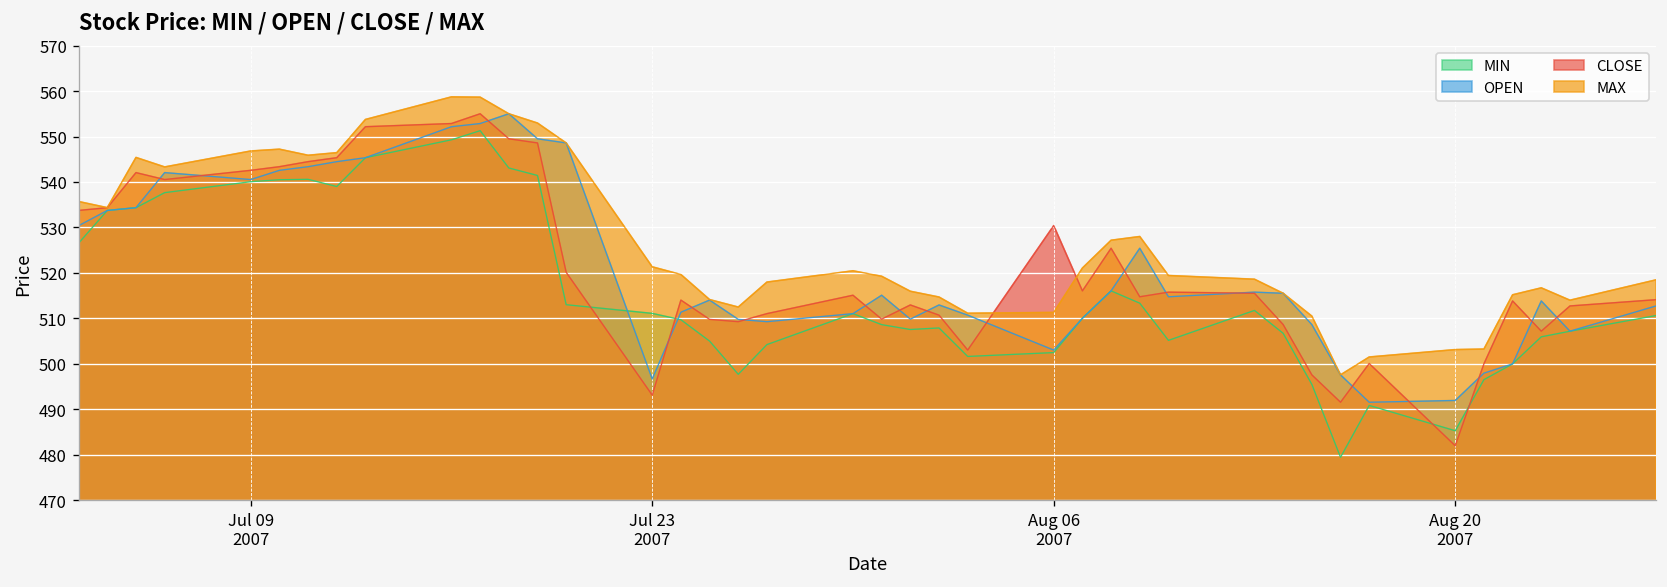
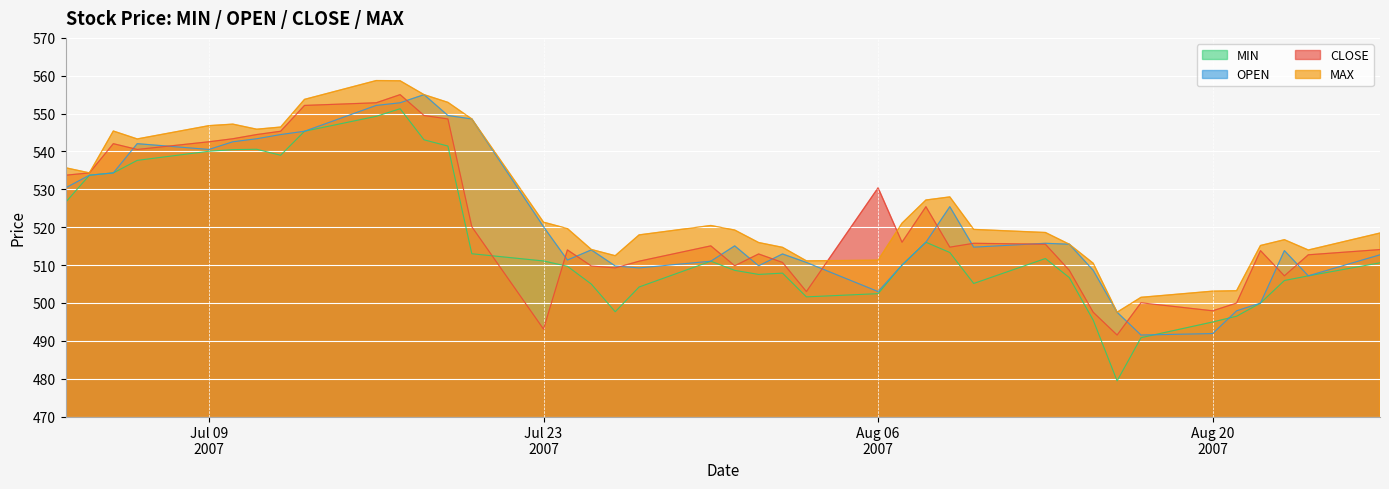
  {
    "MIN": {
      "Jul 23 2007": 511,
-     "Aug 20 2007": 485
+     "Aug 20 2007": 495
    },
    "OPEN": {
-     "Jul 23 2007": 497,
+     "Jul 23 2007": 520,
      "Aug 20 2007": 492
    },
    "CLOSE": {
      "Jul 09 2007": 543,
      "Jul 23 2007": 493,
      "Aug 06 2007": 530,
-     "Aug 20 2007": 482
+     "Aug 20 2007": 498
    },
    "MAX": {
      "Jul 09 2007": 547,
      "Jul 23 2007": 521,
      "Aug 06 2007": 511,
      "Aug 20 2007": 503
    }
  }
